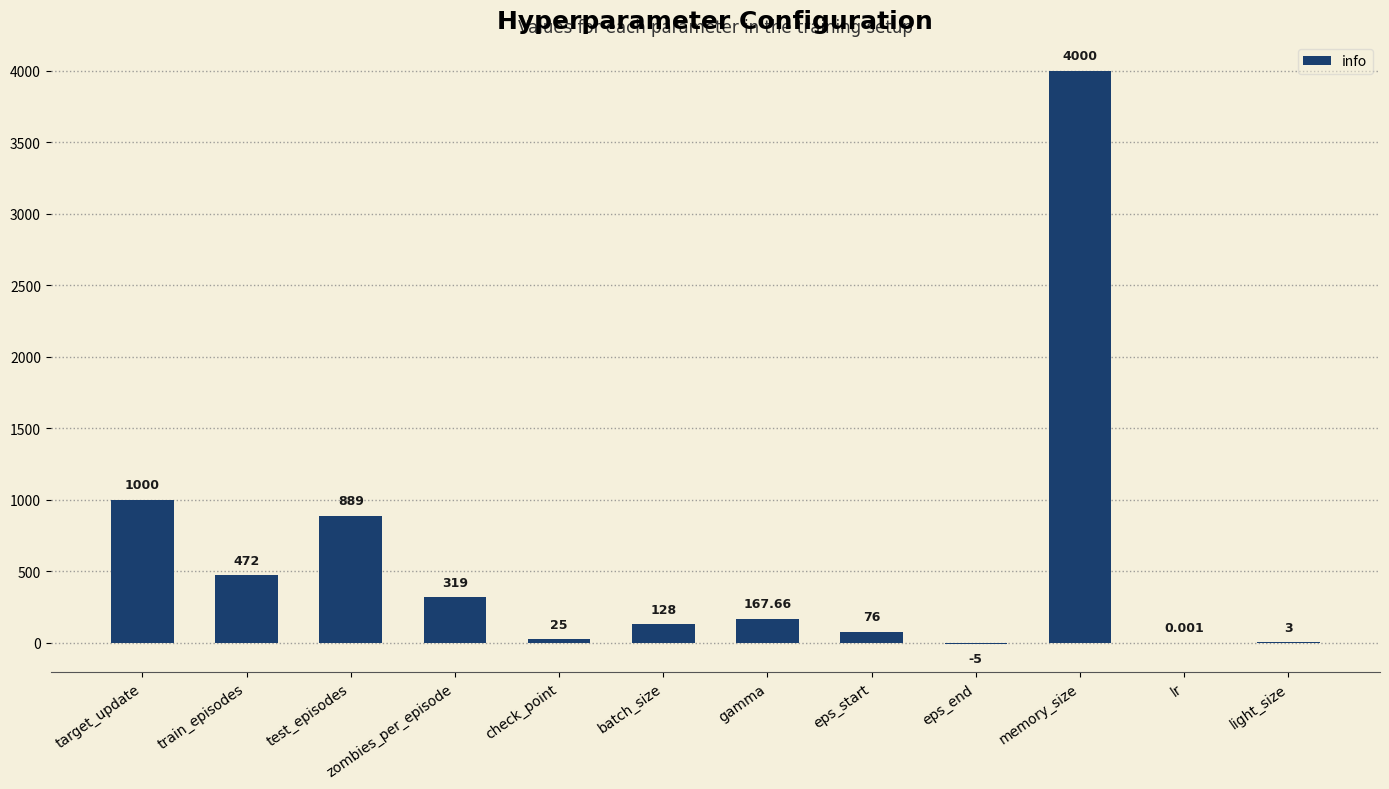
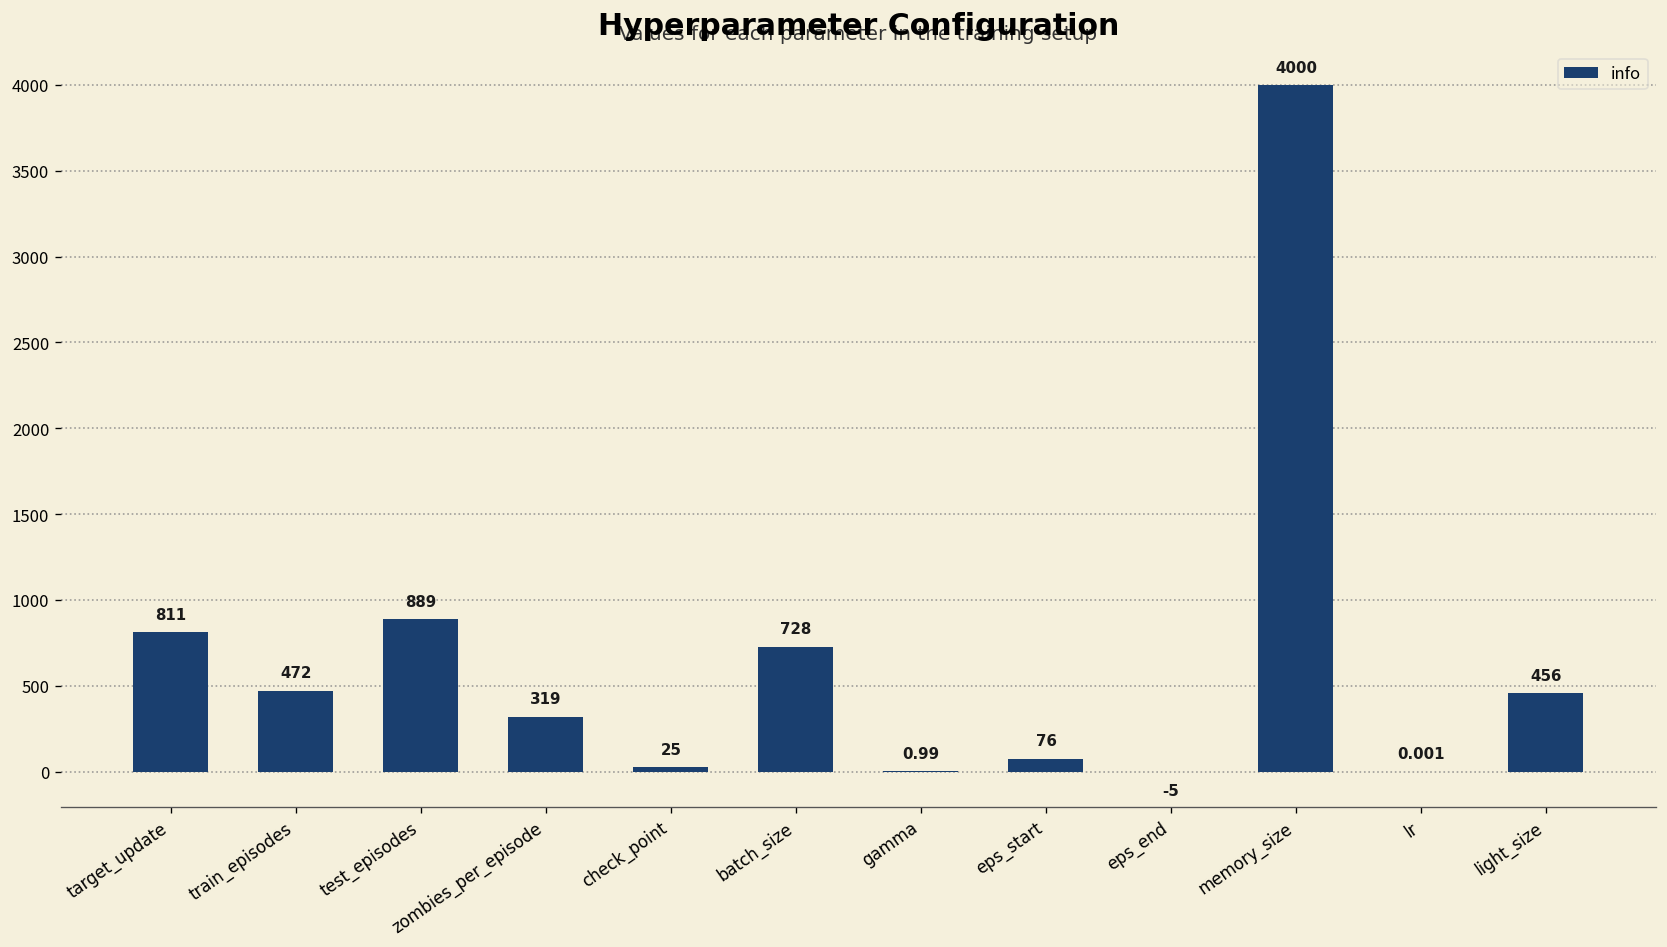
  {
-   "target_update": 1000,
+   "target_update": 811,
    "train_episodes": 472,
    "test_episodes": 889,
    "zombies_per_episode": 319,
    "check_point": 25,
-   "batch_size": 128,
-   "gamma": 167.66,
+   "batch_size": 728,
+   "gamma": 0.99,
    "eps_start": 76,
    "eps_end": -5,
    "memory_size": 4000,
    "lr": 0.001,
-   "light_size": 3
+   "light_size": 456
  }
